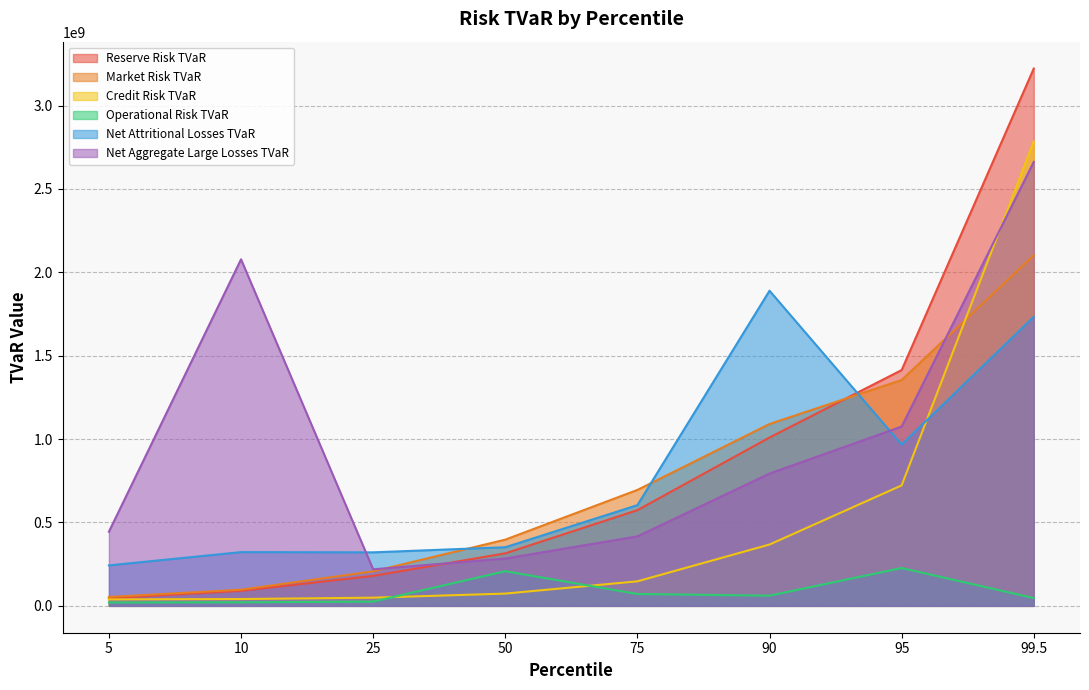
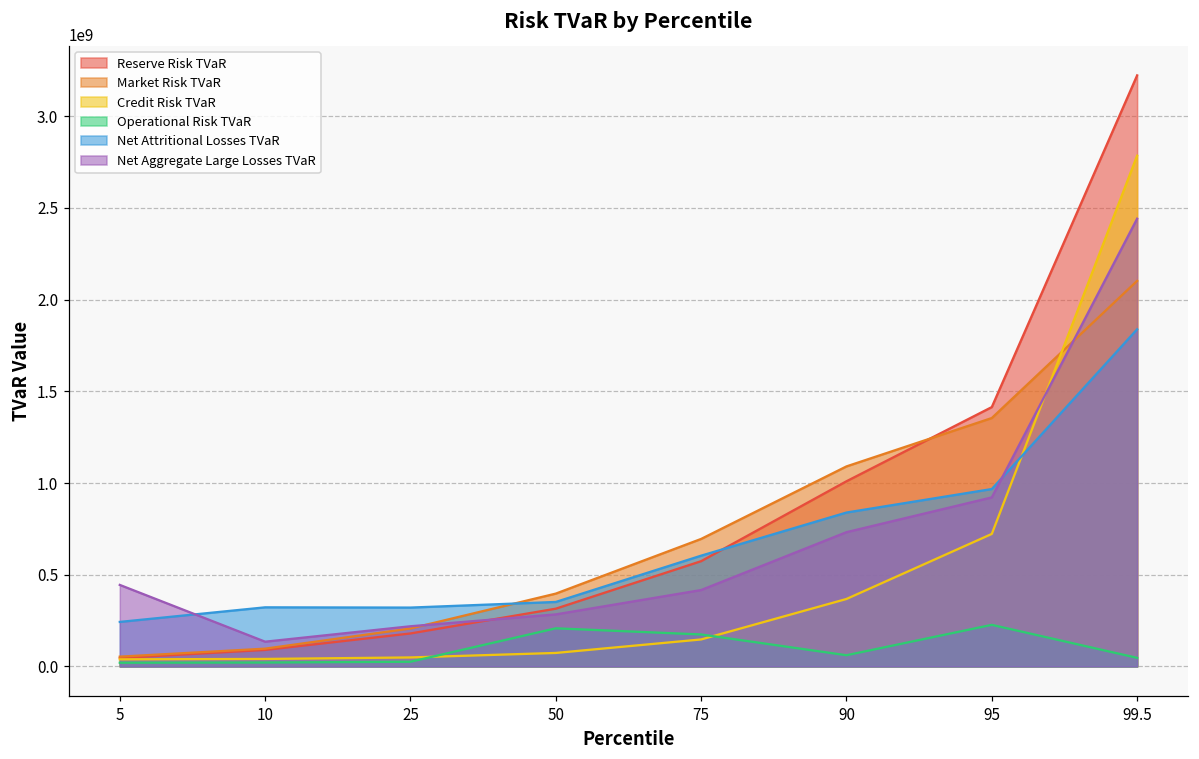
  {
    "Operational Risk TVaR": {
      "5": 20000000,
      "10": 20000000,
      "25": 30000000,
      "50": 210000000,
-     "75": 70000000,
+     "75": 170000000,
      "90": 60000000,
      "95": 230000000,
      "99.5": 50000000
    },
    "Net Attritional Losses TVaR": {
      "5": 240000000,
      "10": 320000000,
      "25": 320000000,
      "50": 350000000,
      "75": 600000000,
-     "90": 1890000000,
+     "90": 840000000,
      "95": 970000000,
-     "99.5": 1730000000
+     "99.5": 1840000000
    },
    "Net Aggregate Large Losses TVaR": {
      "5": 440000000,
-     "10": 2080000000,
+     "10": 130000000,
      "50": 280000000,
      "75": 420000000,
-     "90": 790000000,
-     "95": 1080000000,
-     "99.5": 2660000000
+     "90": 730000000,
+     "95": 920000000,
+     "99.5": 2440000000
    }
  }
